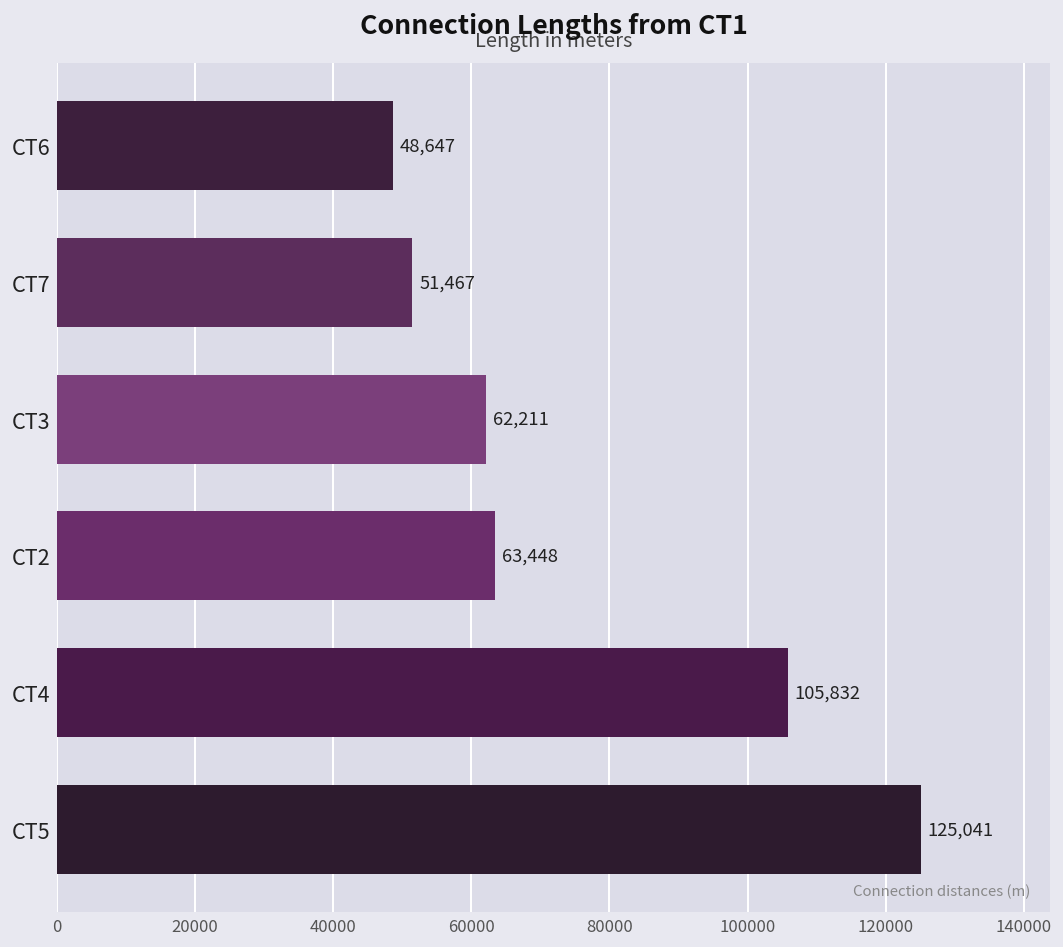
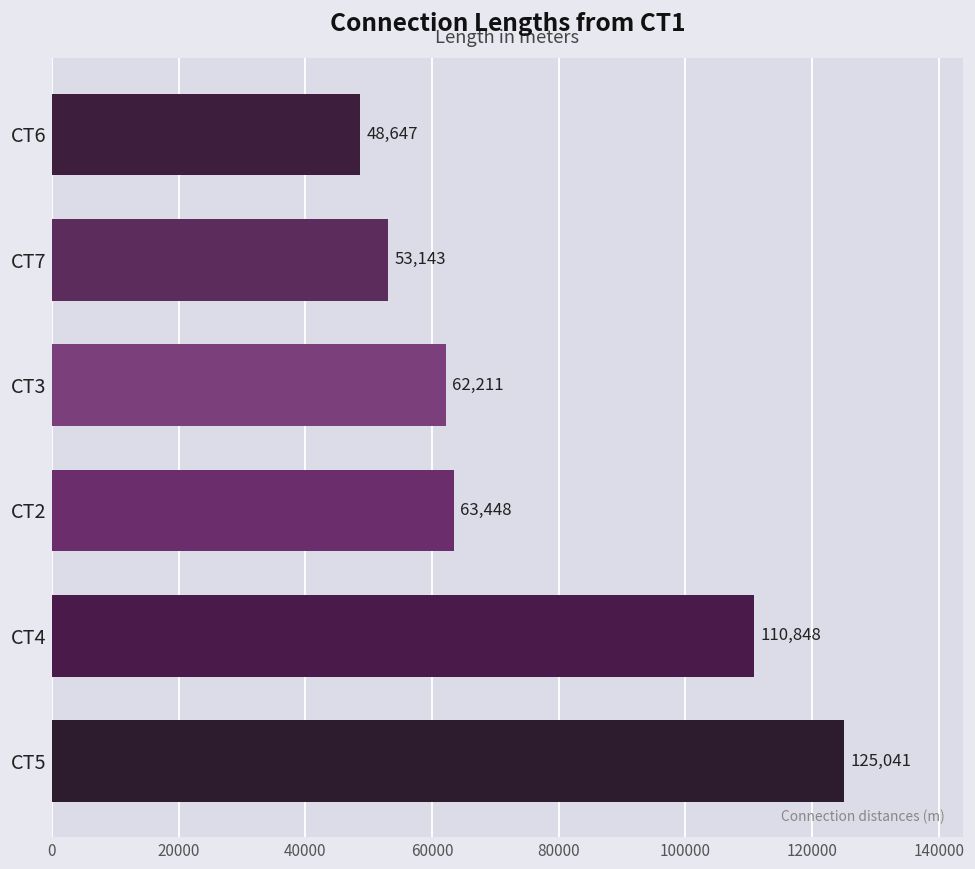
  {
    "CT6": "48,647",
-   "CT7": "51,467",
+   "CT7": "53,143",
    "CT3": "62,211",
    "CT2": "63,448",
-   "CT4": "105,832",
+   "CT4": "110,848",
    "CT5": "125,041"
  }
